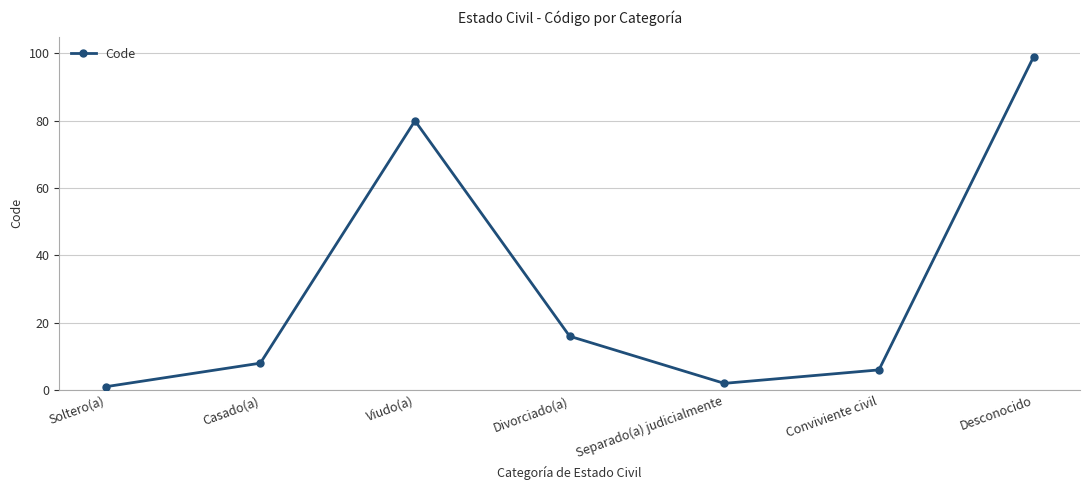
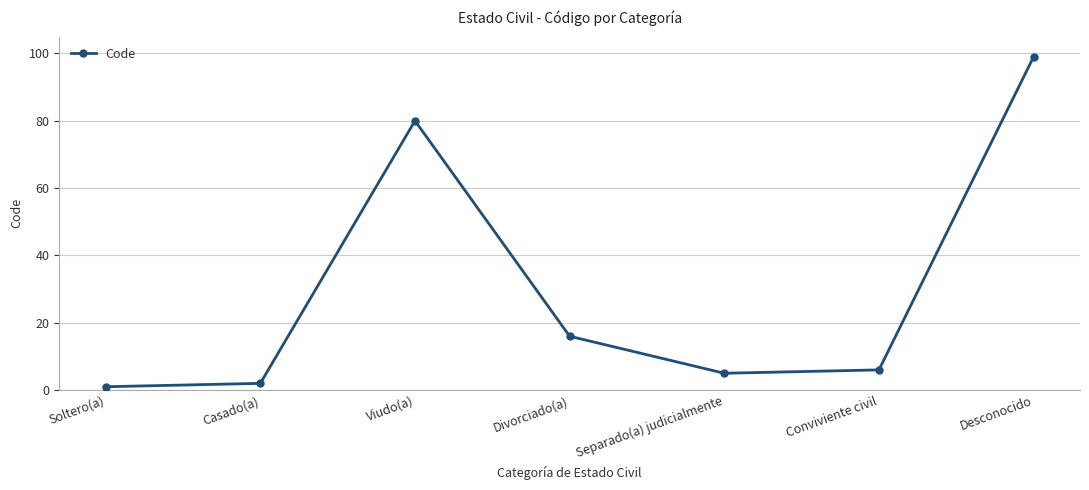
  {
    "Soltero(a)": 1,
-   "Casado(a)": 8,
+   "Casado(a)": 2,
    "Viudo(a)": 80,
    "Divorciado(a)": 16,
-   "Separado(a) judicialmente": 2,
+   "Separado(a) judicialmente": 5,
    "Conviviente civil": 6,
    "Desconocido": 99
  }
